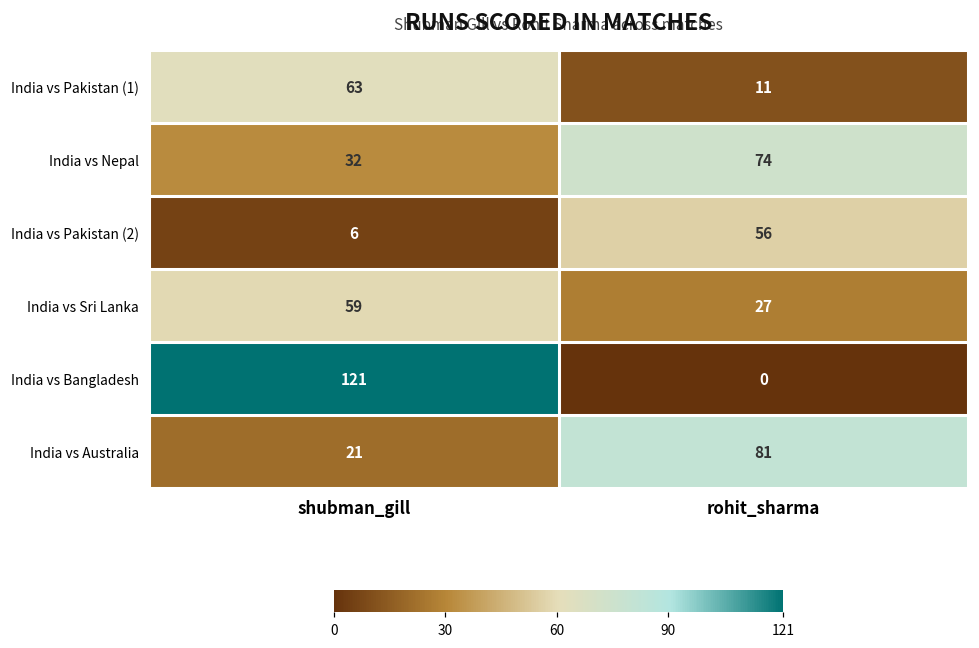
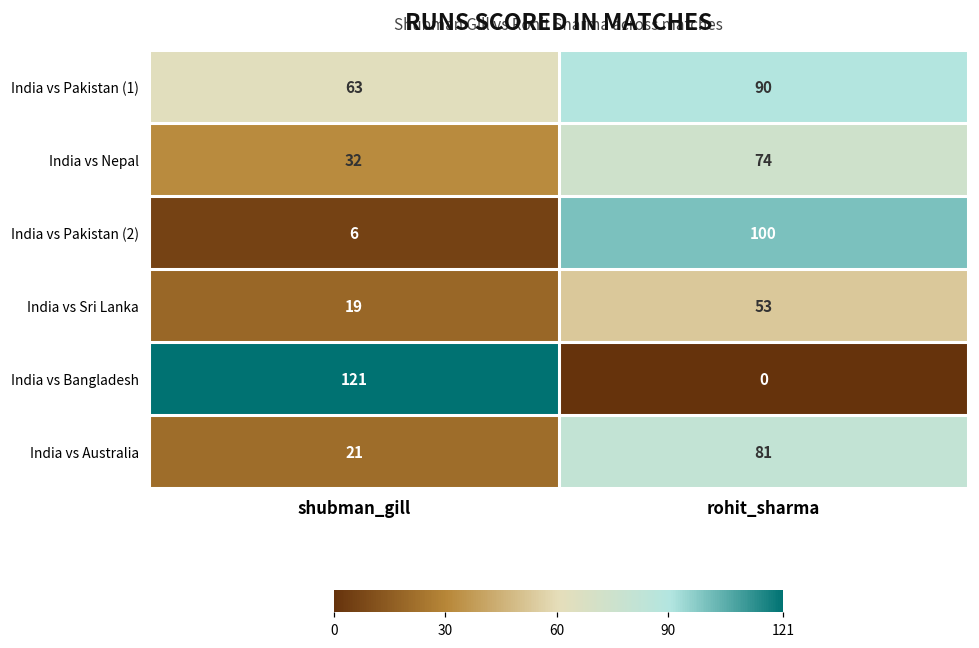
  {
    "India vs Pakistan (1)": {
      "shubman_gill": 63,
-     "rohit_sharma": 11
+     "rohit_sharma": 90
    },
    "India vs Nepal": {
      "shubman_gill": 32,
      "rohit_sharma": 74
    },
    "India vs Pakistan (2)": {
      "shubman_gill": 6,
-     "rohit_sharma": 56
+     "rohit_sharma": 100
    },
    "India vs Sri Lanka": {
-     "shubman_gill": 59,
-     "rohit_sharma": 27
+     "shubman_gill": 19,
+     "rohit_sharma": 53
    },
    "India vs Bangladesh": {
      "shubman_gill": 121,
      "rohit_sharma": 0
    },
    "India vs Australia": {
      "shubman_gill": 21,
      "rohit_sharma": 81
    }
  }
